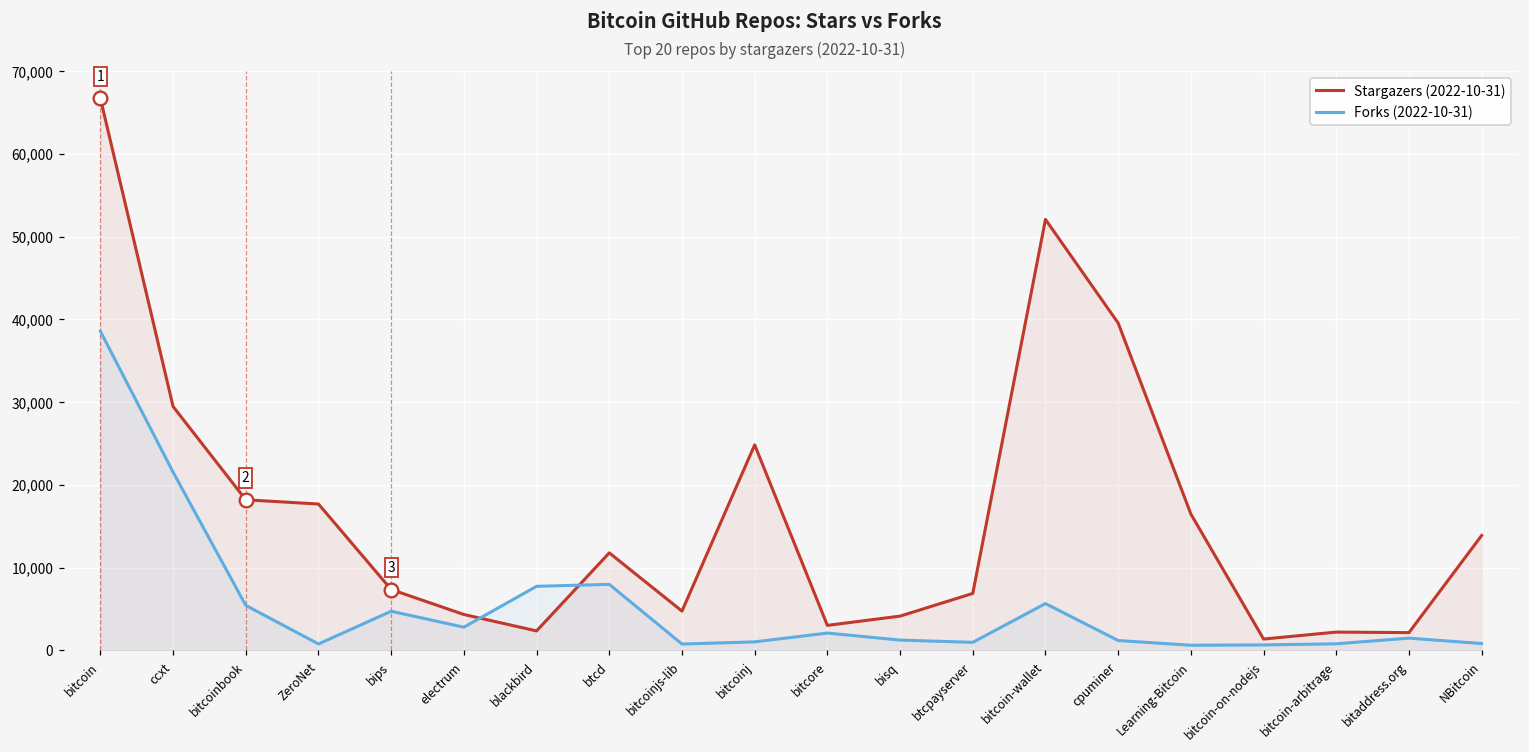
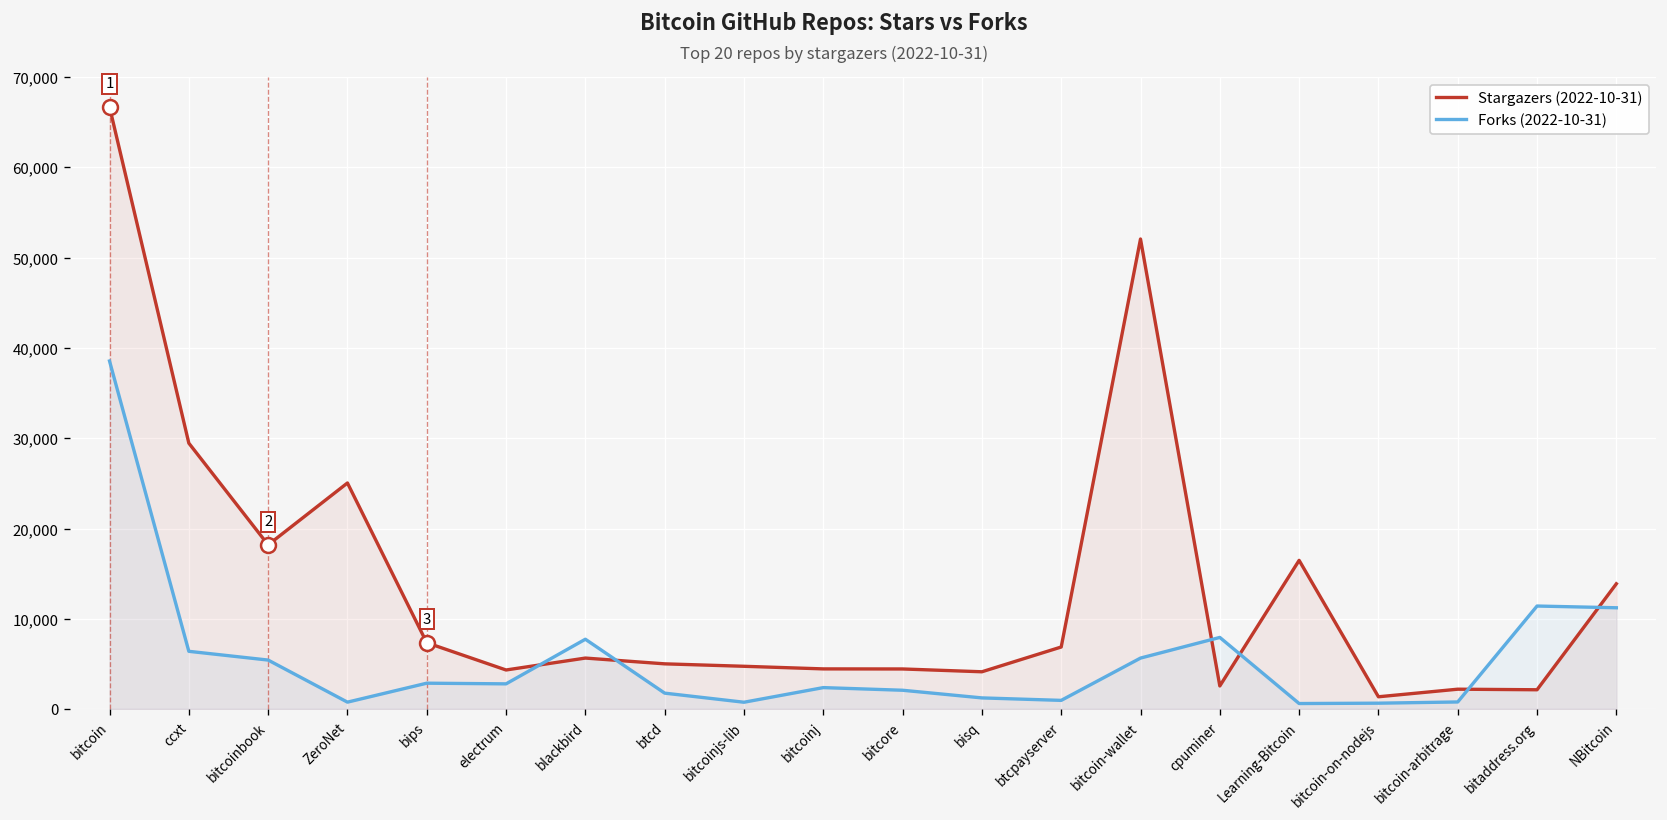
  {
    "Stargazers (2022-10-31)": {
      "ccxt": "29,000",
-     "ZeroNet": "18,000",
+     "ZeroNet": "25,000",
      "electrum": "4,000",
-     "blackbird": "2,000",
-     "btcd": "12,000",
+     "blackbird": "6,000",
+     "btcd": "5,000",
      "bitcoinjs-lib": "5,000",
-     "bitcoinj": "25,000",
-     "bitcore": "3,000",
+     "bitcoinj": "4,000",
+     "bitcore": "4,000",
      "bisq": "4,000",
      "btcpayserver": "7,000",
      "bitcoin-wallet": "52,000",
-     "cpuminer": "40,000",
+     "cpuminer": "3,000",
      "Learning-Bitcoin": "16,000",
      "bitcoin-on-nodejs": "1,000",
      "bitcoin-arbitrage": "2,000",
      "bitaddress.org": "2,000",
      "NBitcoin": "14,000"
    },
    "Forks (2022-10-31)": {
      "bitcoin": "39,000",
-     "ccxt": "22,000",
+     "ccxt": "6,000",
      "bitcoinbook": "5,000",
      "ZeroNet": "1,000",
-     "bips": "5,000",
+     "bips": "3,000",
      "electrum": "3,000",
      "blackbird": "8,000",
-     "btcd": "8,000",
+     "btcd": "2,000",
      "bitcoinjs-lib": "1,000",
-     "bitcoinj": "1,000",
+     "bitcoinj": "2,000",
      "bitcore": "2,000",
      "bisq": "1,000",
      "btcpayserver": "1,000",
      "bitcoin-wallet": "6,000",
-     "cpuminer": "1,000",
+     "cpuminer": "8,000",
      "Learning-Bitcoin": "1,000",
      "bitcoin-on-nodejs": "1,000",
      "bitcoin-arbitrage": "1,000",
-     "bitaddress.org": "1,000",
-     "NBitcoin": "1,000"
+     "bitaddress.org": "11,000",
+     "NBitcoin": "11,000"
    }
  }
